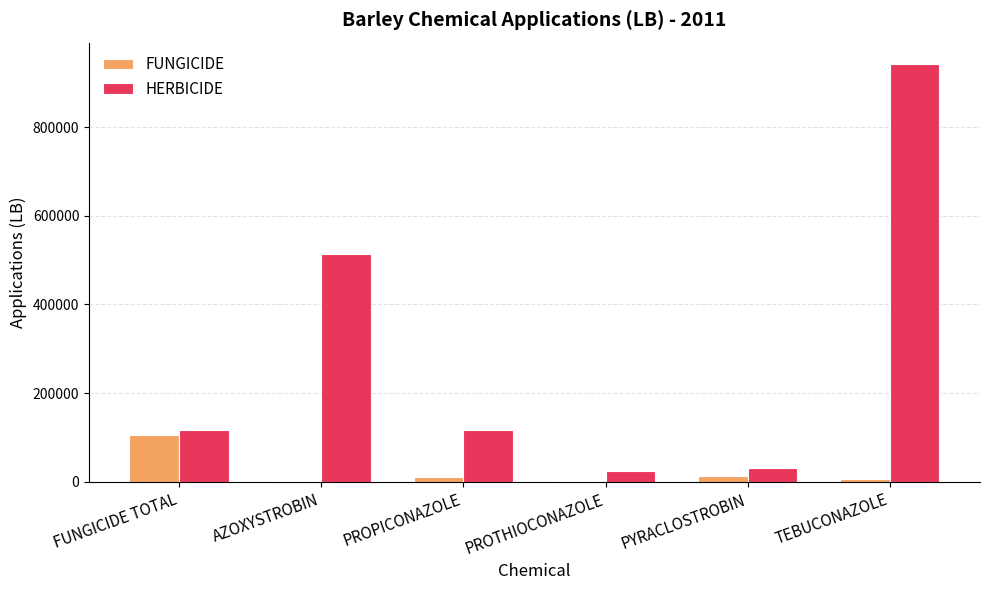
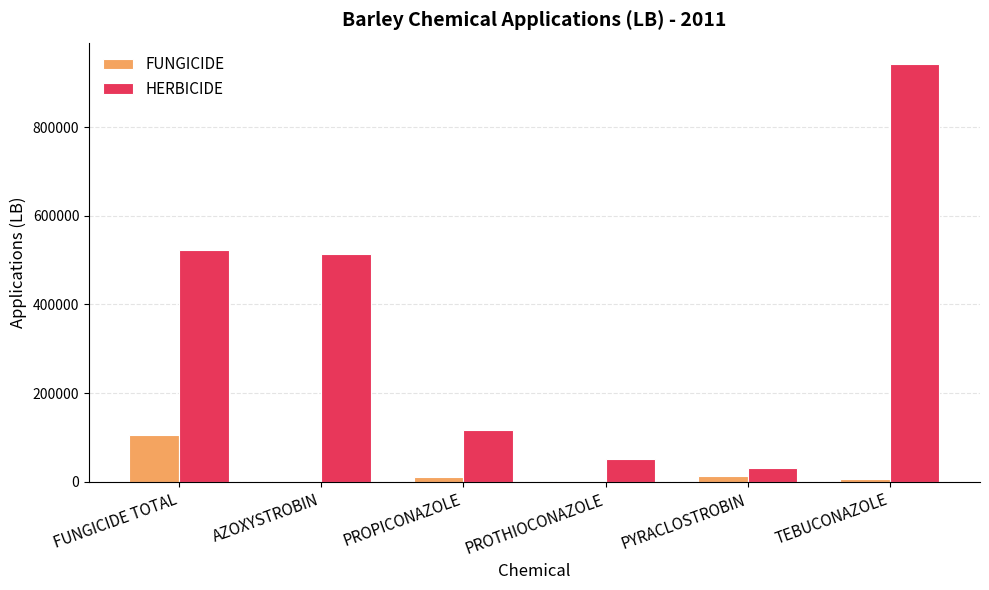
  {
    "FUNGICIDE": {
      "FUNGICIDE TOTAL": 110000,
      "PROPICONAZOLE": 10000,
      "PYRACLOSTROBIN": 10000,
      "TEBUCONAZOLE": 10000
    },
    "HERBICIDE": {
-     "FUNGICIDE TOTAL": 120000,
+     "FUNGICIDE TOTAL": 520000,
      "AZOXYSTROBIN": 510000,
      "PROPICONAZOLE": 120000,
-     "PROTHIOCONAZOLE": 30000,
+     "PROTHIOCONAZOLE": 50000,
      "PYRACLOSTROBIN": 30000,
      "TEBUCONAZOLE": 940000
    }
  }
